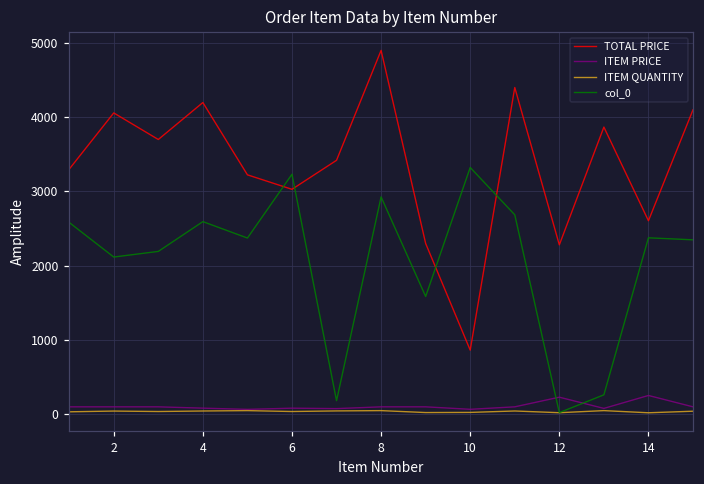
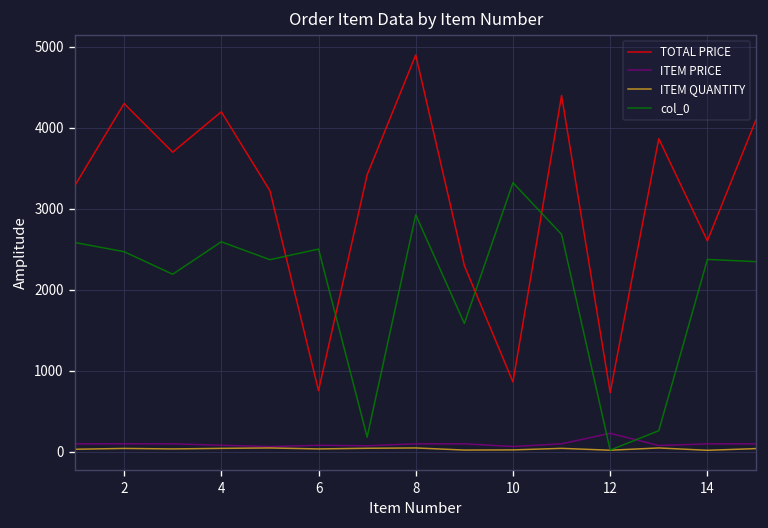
  {
    "TOTAL PRICE": {
-     "2": 4100,
+     "2": 4300,
      "4": 4200,
-     "6": 3000,
+     "6": 800,
      "8": 4900,
      "10": 900,
-     "12": 2300,
+     "12": 700,
      "14": 2600
    },
    "ITEM PRICE": {
      "2": 100,
      "4": 100,
      "6": 100,
      "8": 100,
      "10": 100,
      "12": 200,
-     "14": 300
+     "14": 100
    },
    "ITEM QUANTITY": {
      "2": 0,
      "4": 0,
      "6": 0,
      "8": 0,
      "10": 0,
      "14": 0
    },
    "col_0": {
-     "2": 2100,
+     "2": 2500,
      "4": 2600,
-     "6": 3200,
+     "6": 2500,
      "8": 2900,
      "10": 3300,
      "14": 2400
    }
  }
